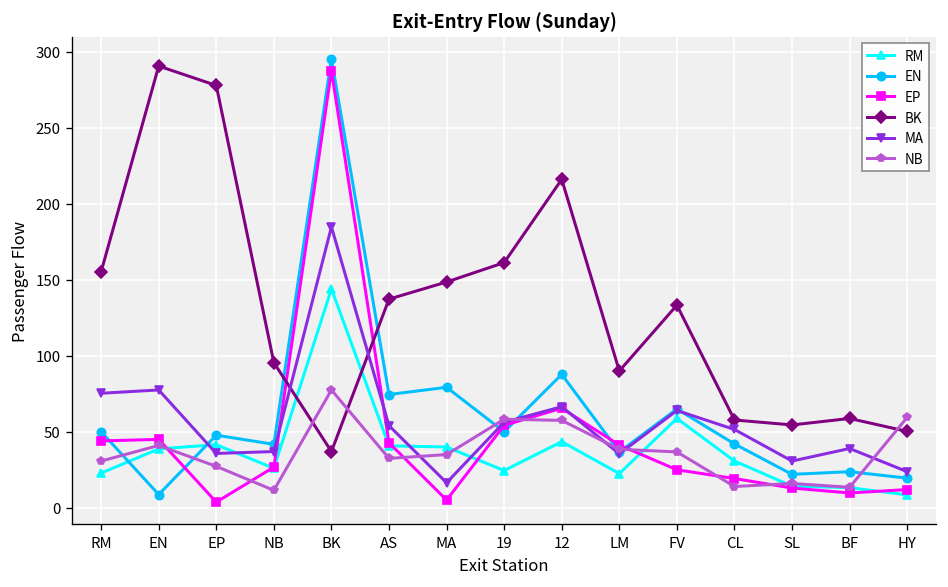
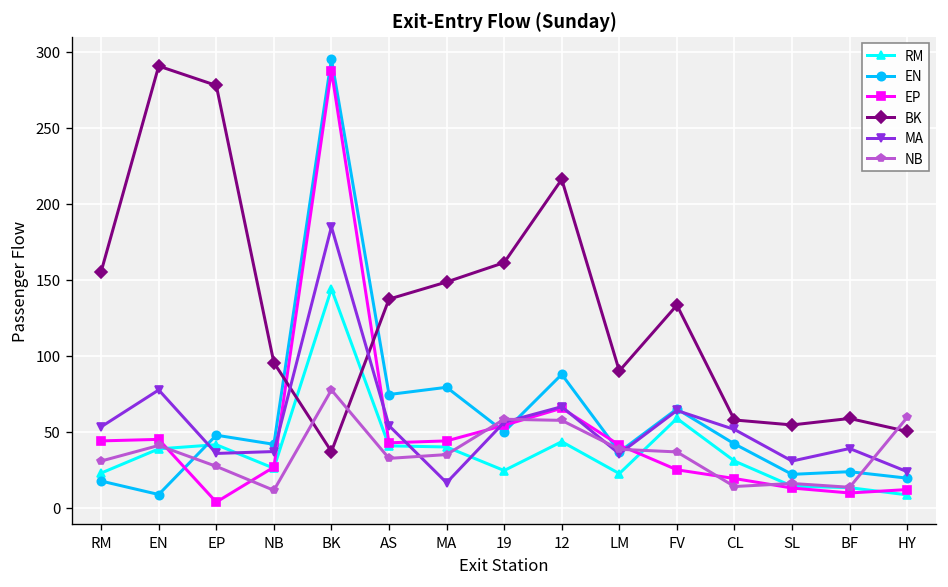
  {
    "RM": {
      "RM": 23,
      "EN": 39,
      "EP": 42,
      "BK": 144,
      "AS": 41,
      "MA": 40,
      "19": 25,
      "12": 44,
      "LM": 23,
      "FV": 59,
      "CL": 31,
      "HY": 9
    },
    "EN": {
-     "RM": 50,
+     "RM": 18,
      "EN": 9,
      "EP": 48,
      "NB": 42,
      "BK": 295,
      "AS": 75,
      "MA": 79,
      "19": 50,
      "12": 88,
      "CL": 42,
      "SL": 22,
      "BF": 24,
      "HY": 20
    },
    "EP": {
      "RM": 44,
      "EN": 45,
      "EP": 4,
      "BK": 288,
      "AS": 43,
-     "MA": 5,
+     "MA": 44,
      "19": 54,
      "LM": 41,
      "FV": 25,
      "CL": 19,
      "BF": 10,
      "HY": 12
    },
    "BK": {
      "RM": 155,
      "EN": 291,
      "EP": 278,
      "NB": 96,
      "BK": 37,
      "AS": 137,
      "MA": 149,
      "19": 161,
      "12": 216,
      "LM": 90,
      "FV": 133,
      "CL": 58,
      "SL": 55,
      "BF": 59,
      "HY": 50
    },
    "MA": {
-     "RM": 75,
+     "RM": 53,
      "EN": 78,
      "EP": 36,
      "NB": 37,
      "BK": 185,
      "AS": 54,
      "MA": 17,
      "CL": 52,
      "SL": 31,
      "BF": 39,
      "HY": 24
    },
    "NB": {
      "RM": 31,
      "EN": 41,
      "EP": 27,
      "NB": 12,
      "BK": 78,
      "AS": 33,
      "MA": 35,
      "12": 58,
      "FV": 37,
      "CL": 14,
      "HY": 59
    }
  }
